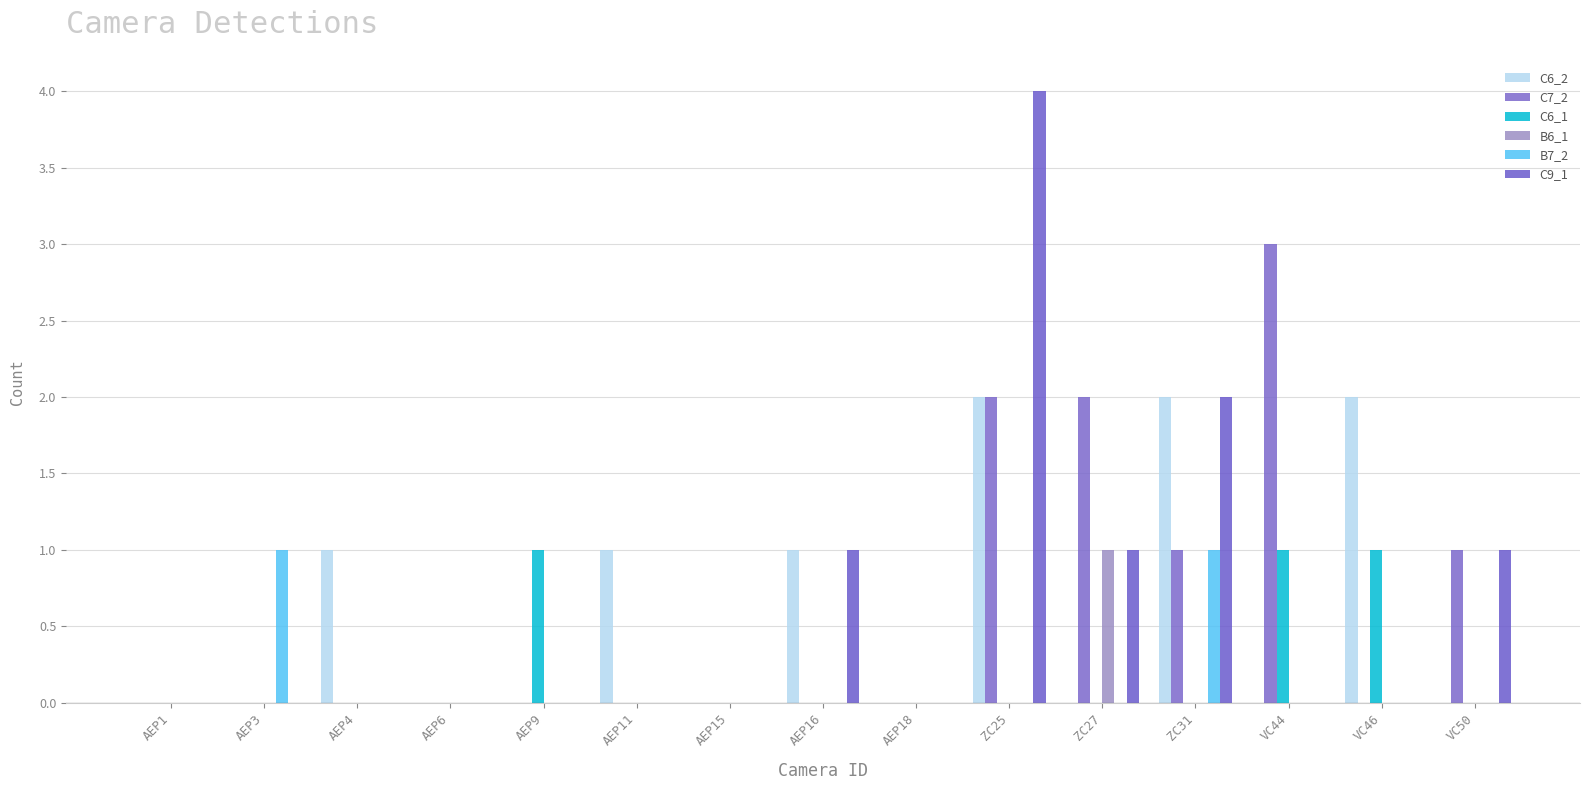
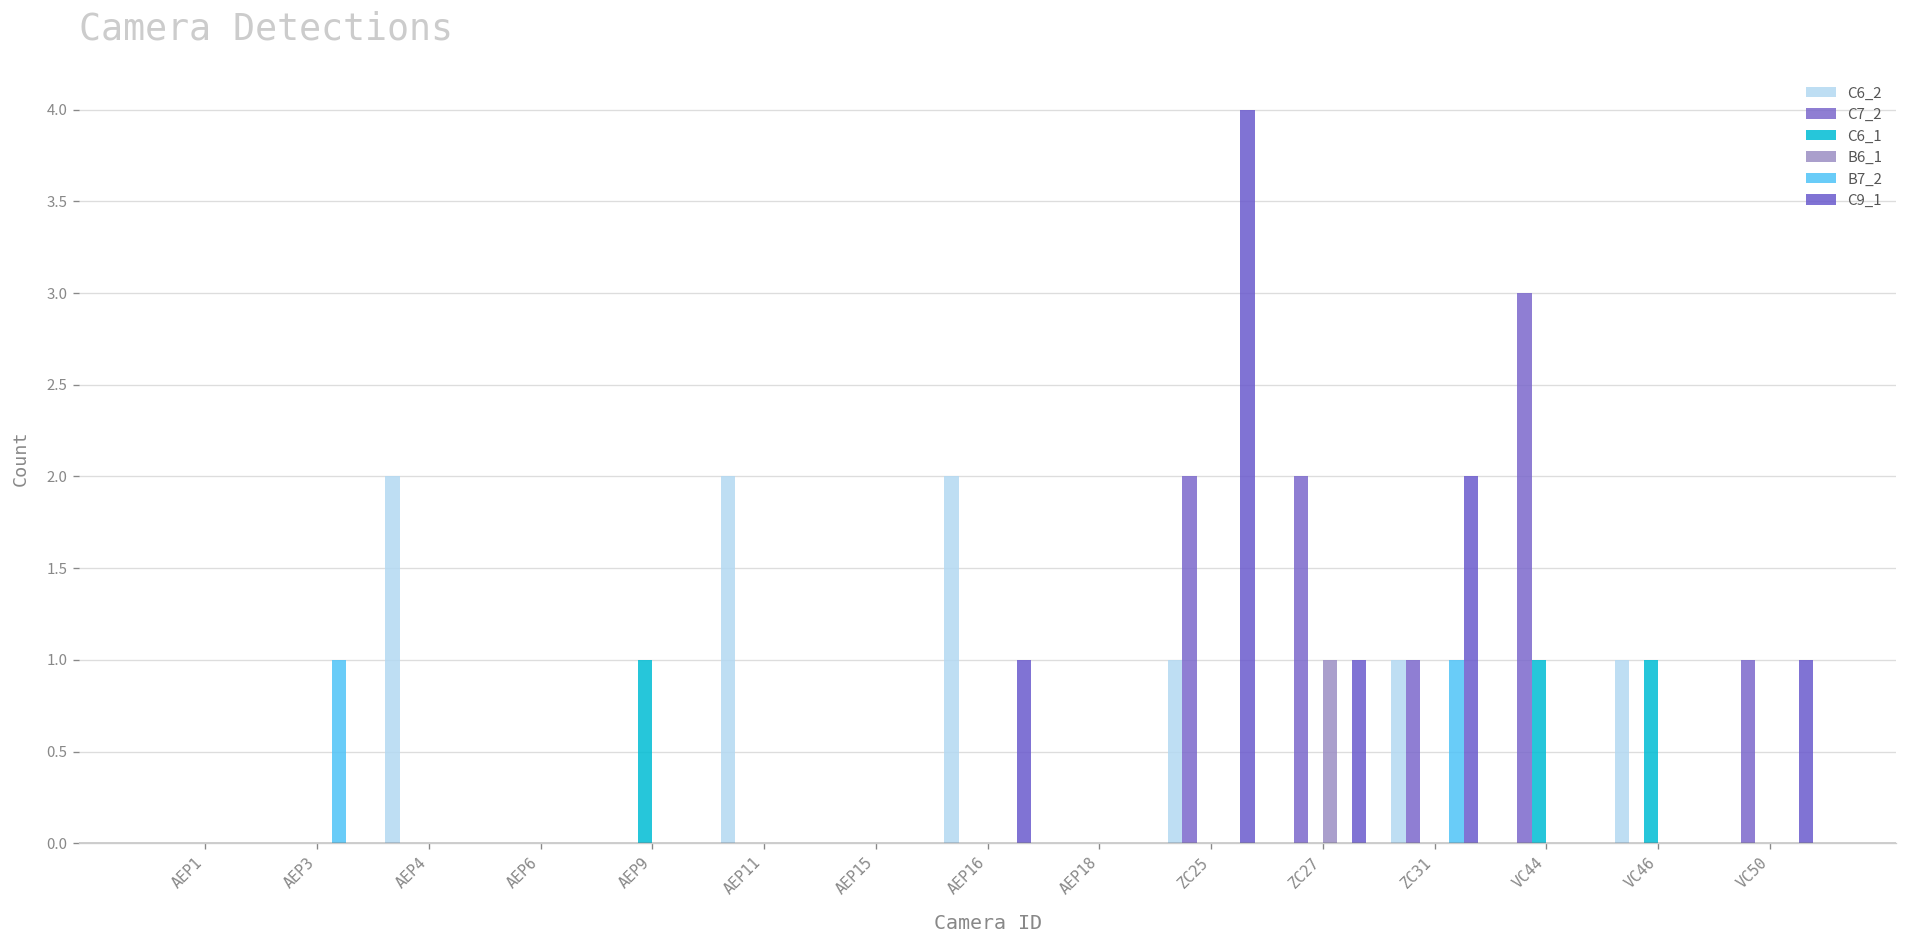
  {
    "C6_2": {
      "AEP1": 0,
      "AEP3": 0,
-     "AEP4": 1,
+     "AEP4": 2,
      "AEP6": 0,
      "AEP9": 0,
-     "AEP11": 1,
+     "AEP11": 2,
      "AEP15": 0,
-     "AEP16": 1,
+     "AEP16": 2,
      "AEP18": 0,
-     "ZC25": 2,
+     "ZC25": 1,
      "ZC27": 0,
-     "ZC31": 2,
+     "ZC31": 1,
      "VC44": 0,
-     "VC46": 2,
+     "VC46": 1,
      "VC50": 0
    },
    "C6_1": {
      "AEP1": 0,
      "AEP3": 0,
      "AEP4": 0,
      "AEP6": 0,
      "AEP9": 1,
      "AEP11": 0,
      "AEP15": 0,
      "AEP16": 0,
      "AEP18": 0,
      "ZC25": 0,
      "ZC27": 0,
      "ZC31": 0,
      "VC44": 1,
      "VC46": 1,
      "VC50": 0
    },
    "B7_2": {
      "AEP1": 0,
      "AEP3": 1,
      "AEP4": 0,
      "AEP6": 0,
      "AEP9": 0,
      "AEP11": 0,
      "AEP15": 0,
      "AEP16": 0,
      "AEP18": 0,
      "ZC25": 0,
      "ZC27": 0,
      "ZC31": 1,
      "VC44": 0,
      "VC46": 0,
      "VC50": 0
    }
  }
